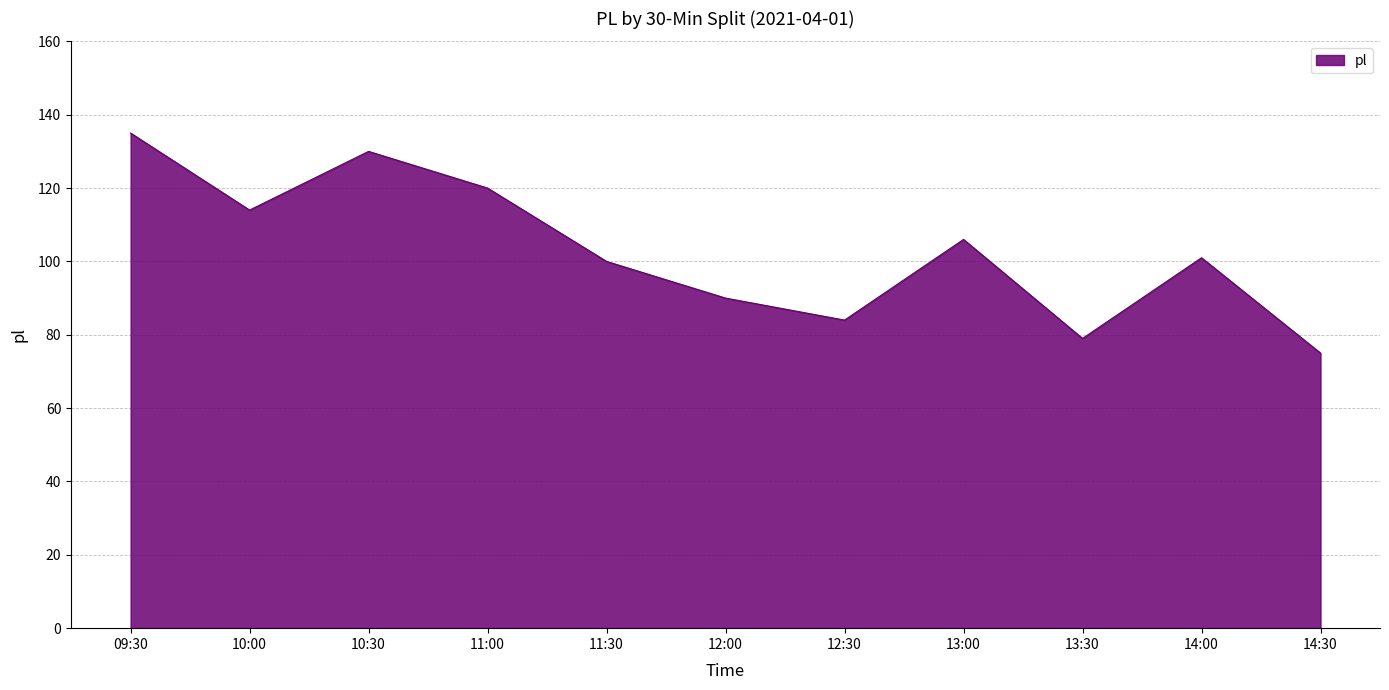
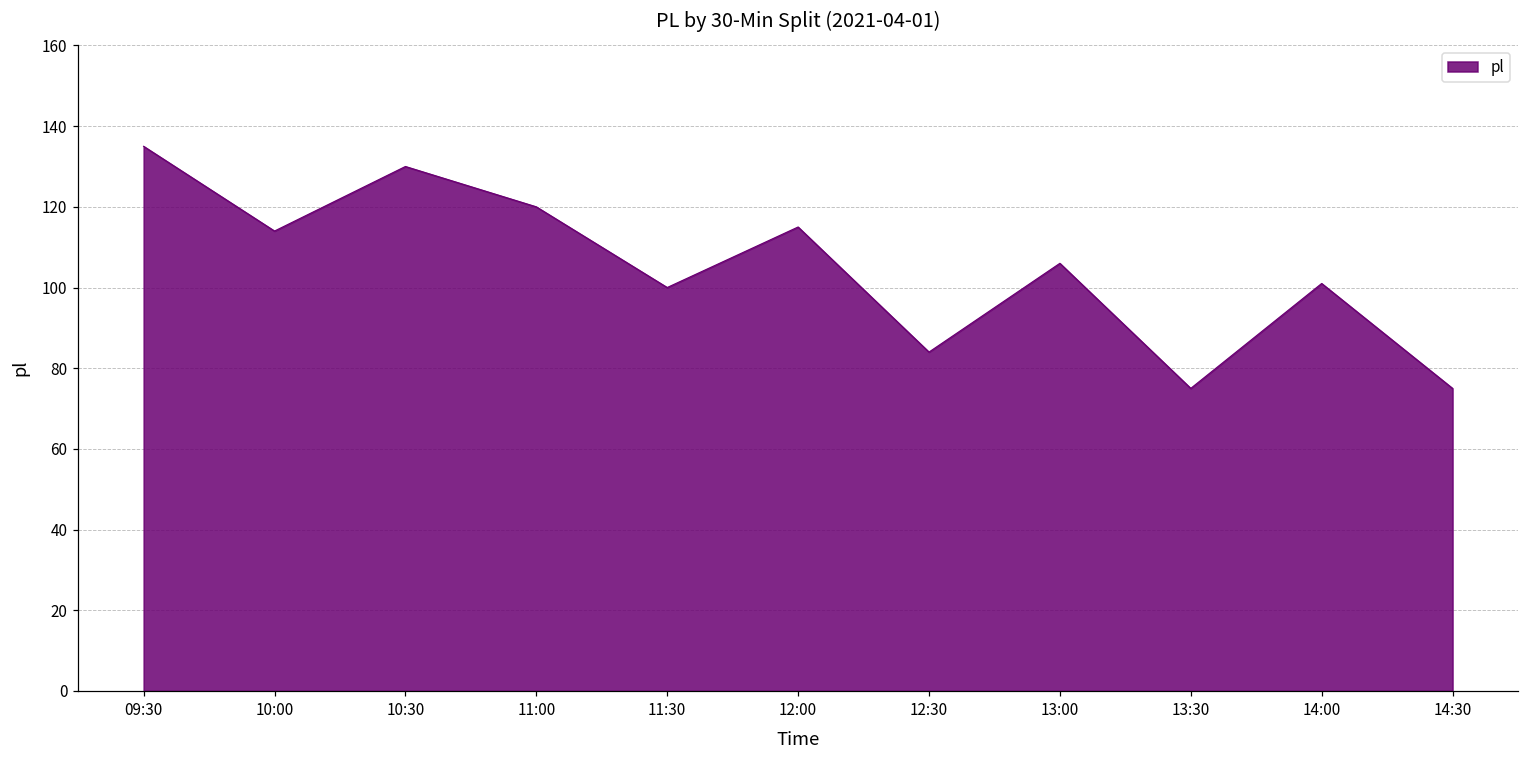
  {
    "09:30": 135,
    "10:00": 114,
    "10:30": 130,
    "11:00": 120,
    "11:30": 100,
-   "12:00": 90,
+   "12:00": 115,
    "12:30": 84,
    "13:00": 106,
-   "13:30": 79,
+   "13:30": 75,
    "14:00": 101,
    "14:30": 75
  }
